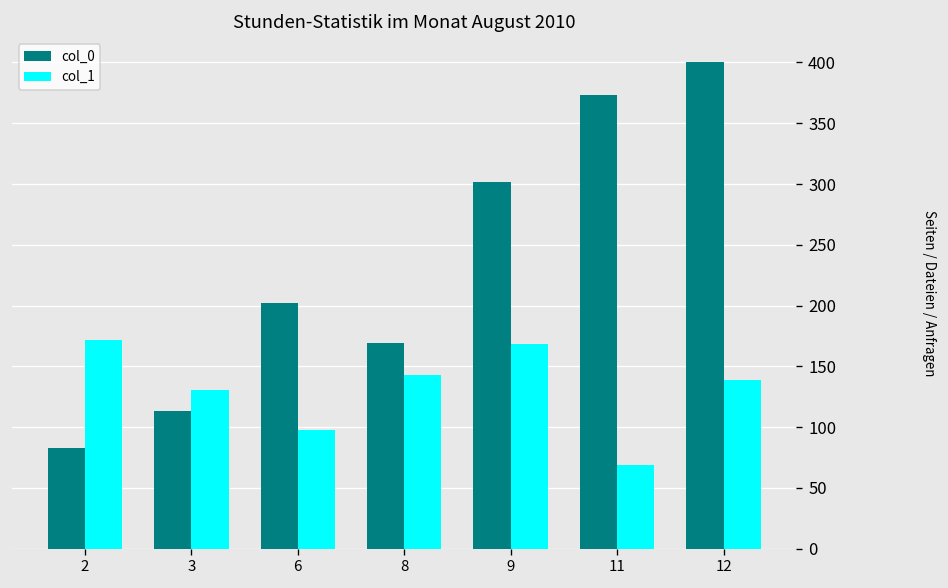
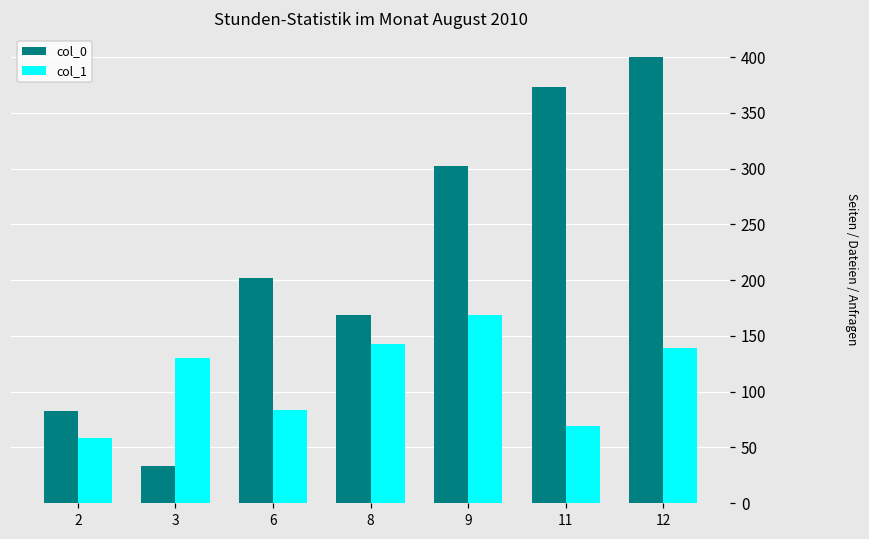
  {
    "col_0": {
      "2": 83,
-     "3": 113,
+     "3": 34,
      "6": 202,
      "8": 169,
      "9": 302,
      "11": 373,
      "12": 400
    },
    "col_1": {
-     "2": 172,
+     "2": 58,
      "3": 131,
-     "6": 98,
+     "6": 83,
      "8": 143,
      "9": 169,
      "11": 69,
      "12": 139
    }
  }
